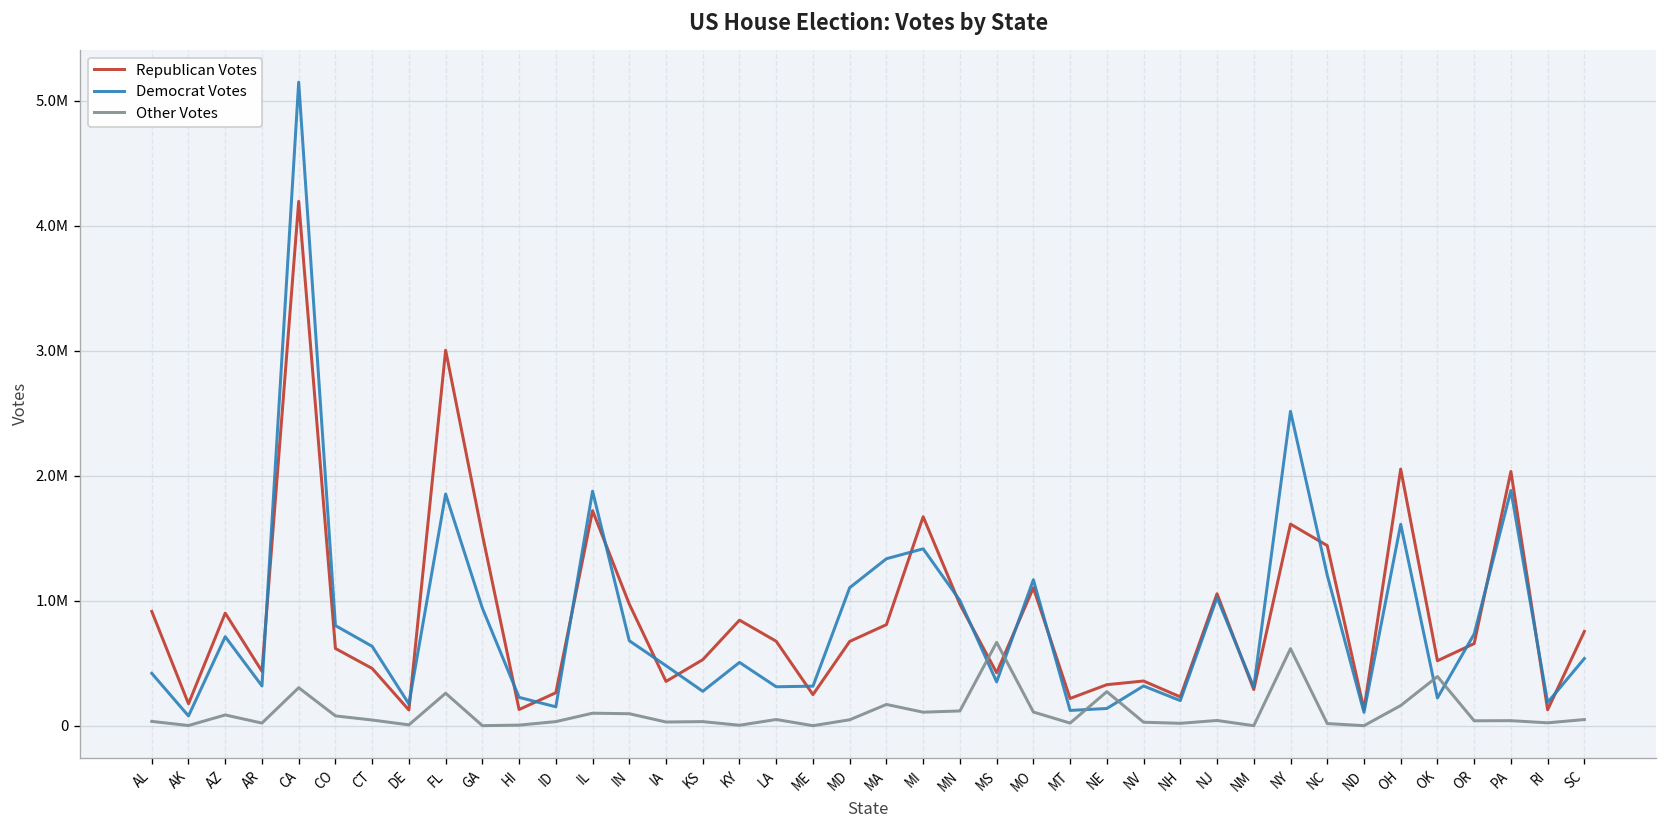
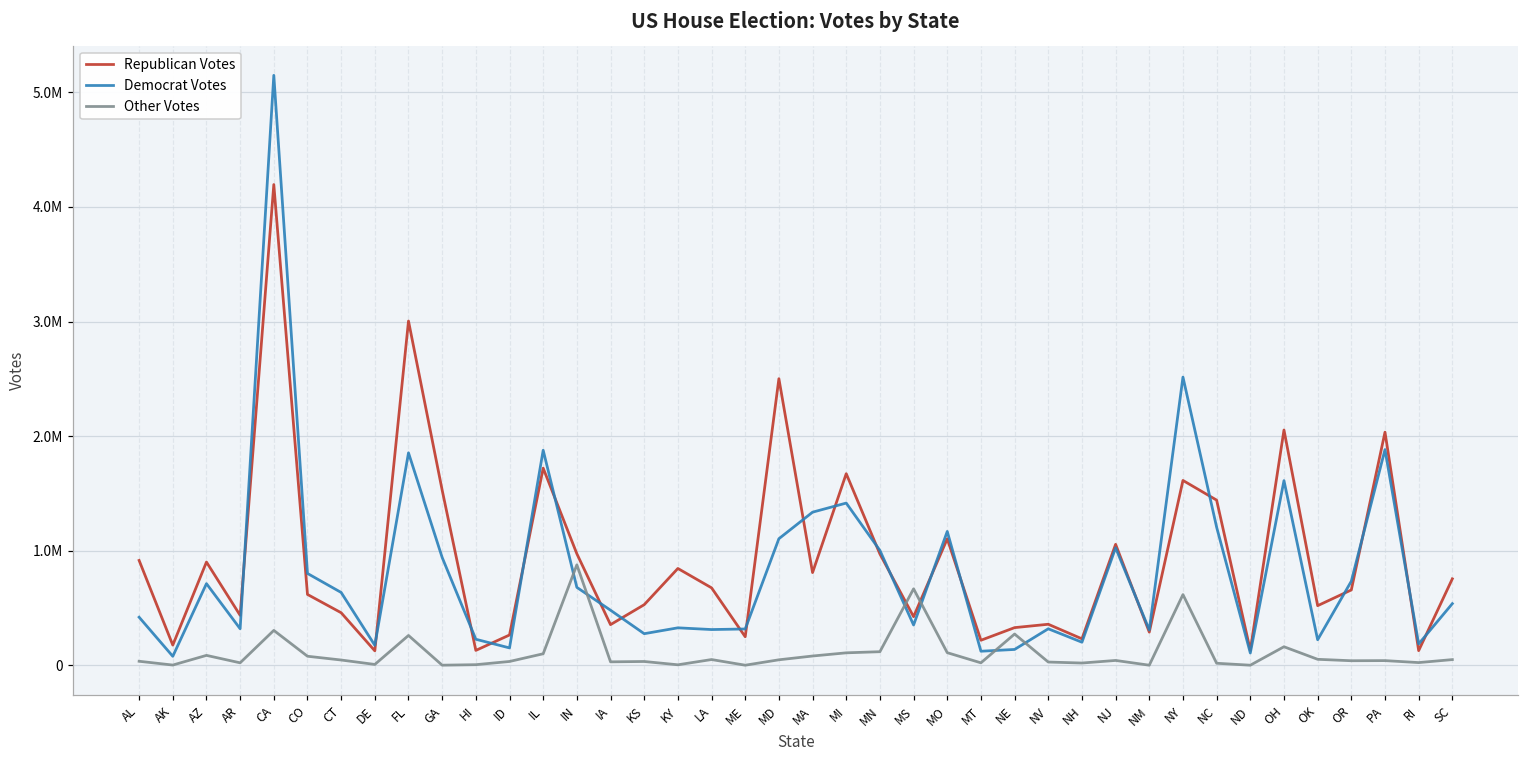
  {
    "Republican Votes": {
      "AL": 910000,
      "AK": 180000,
      "AZ": 900000,
      "AR": 440000,
      "CA": 4200000,
      "CO": 620000,
      "CT": 460000,
      "DE": 130000,
      "FL": 3000000,
      "GA": 1530000,
      "HI": 130000,
      "ID": 260000,
      "IL": 1720000,
      "IN": 970000,
      "IA": 350000,
      "KS": 530000,
      "KY": 840000,
      "LA": 680000,
      "ME": 250000,
-     "MD": 670000,
+     "MD": 2500000,
      "MA": 810000,
      "MI": 1670000,
      "MN": 970000,
      "MS": 420000,
      "MO": 1100000,
      "MT": 220000,
      "NE": 330000,
      "NV": 360000,
      "NH": 230000,
      "NJ": 1060000,
      "NY": 1610000,
      "NC": 1440000,
      "OH": 2050000,
      "OK": 520000,
      "OR": 660000,
      "PA": 2030000,
      "RI": 130000,
      "SC": 750000
    },
    "Democrat Votes": {
      "AL": 420000,
      "AK": 80000,
      "AZ": 710000,
      "AR": 320000,
      "CA": 5150000,
      "CO": 800000,
      "CT": 630000,
      "DE": 170000,
      "FL": 1850000,
      "GA": 940000,
      "HI": 230000,
      "ID": 150000,
      "IL": 1880000,
      "IN": 680000,
      "IA": 480000,
      "KS": 270000,
-     "KY": 510000,
+     "KY": 330000,
      "LA": 310000,
      "ME": 320000,
      "MD": 1100000,
      "MA": 1340000,
      "MI": 1420000,
      "MN": 1000000,
      "MS": 350000,
      "MO": 1170000,
      "MT": 120000,
      "NE": 140000,
      "NV": 320000,
      "NH": 200000,
      "NJ": 1020000,
      "NY": 2510000,
      "NC": 1200000,
      "OH": 1610000,
      "OK": 220000,
      "OR": 730000,
      "PA": 1880000,
      "RI": 190000,
      "SC": 540000
    },
    "Other Votes": {
      "AL": 30000,
      "AK": 0,
      "AZ": 90000,
      "AR": 20000,
      "CA": 300000,
      "CO": 80000,
      "CT": 50000,
      "DE": 10000,
      "FL": 260000,
      "GA": 0,
      "HI": 0,
      "ID": 30000,
      "IL": 100000,
-     "IN": 100000,
+     "IN": 880000,
      "IA": 30000,
      "KS": 30000,
      "KY": 0,
      "LA": 50000,
      "ME": 0,
      "MD": 50000,
-     "MA": 170000,
+     "MA": 80000,
      "MI": 110000,
      "MN": 120000,
      "MS": 670000,
      "MO": 110000,
      "MT": 20000,
      "NE": 270000,
      "NV": 30000,
      "NH": 20000,
      "NJ": 40000,
      "NM": 0,
      "NY": 620000,
      "NC": 20000,
      "ND": 0,
      "OH": 160000,
-     "OK": 390000,
+     "OK": 50000,
      "OR": 40000,
      "PA": 40000,
      "RI": 20000,
      "SC": 50000
    }
  }
